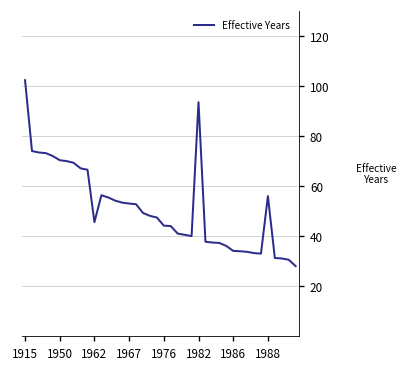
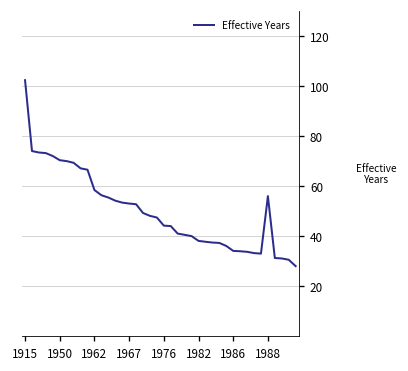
  {
    "1915": 102,
-   "1962": 46,
+   "1962": 58,
    "1967": 53,
-   "1982": 94,
+   "1982": 38,
    "1988": 56
  }
